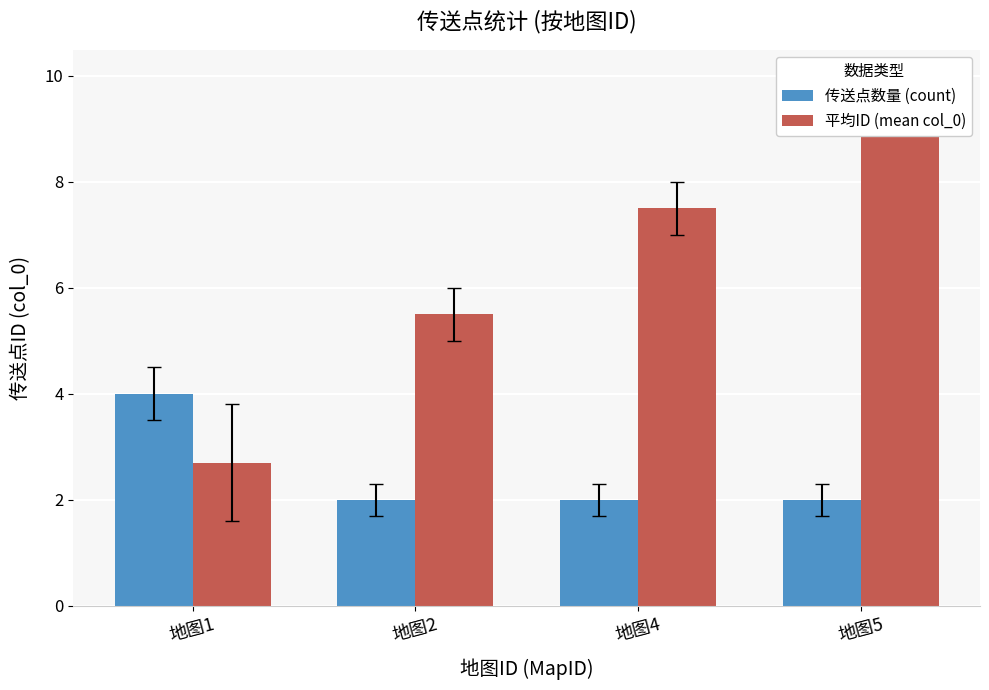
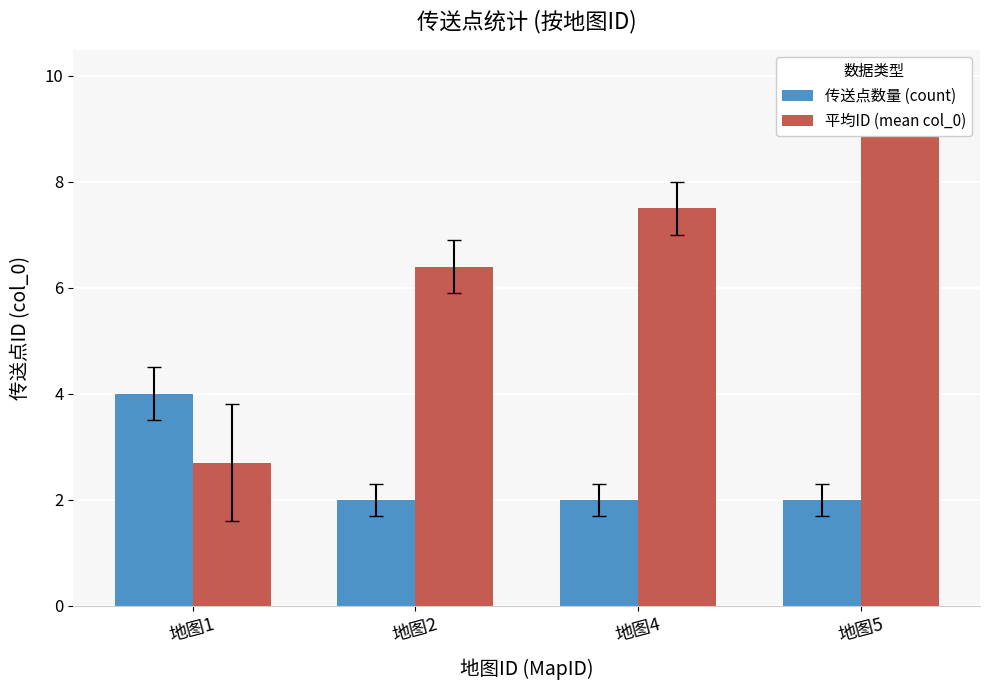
  {
    "传送点数量 (count)": {
      "地图1": 4.0,
      "地图2": 2.0,
      "地图4": 2.0,
      "地图5": 2.0
    },
    "平均ID (mean col_0)": {
      "地图1": 2.7,
-     "地图2": 5.5,
+     "地图2": 6.4,
      "地图4": 7.5
    }
  }
